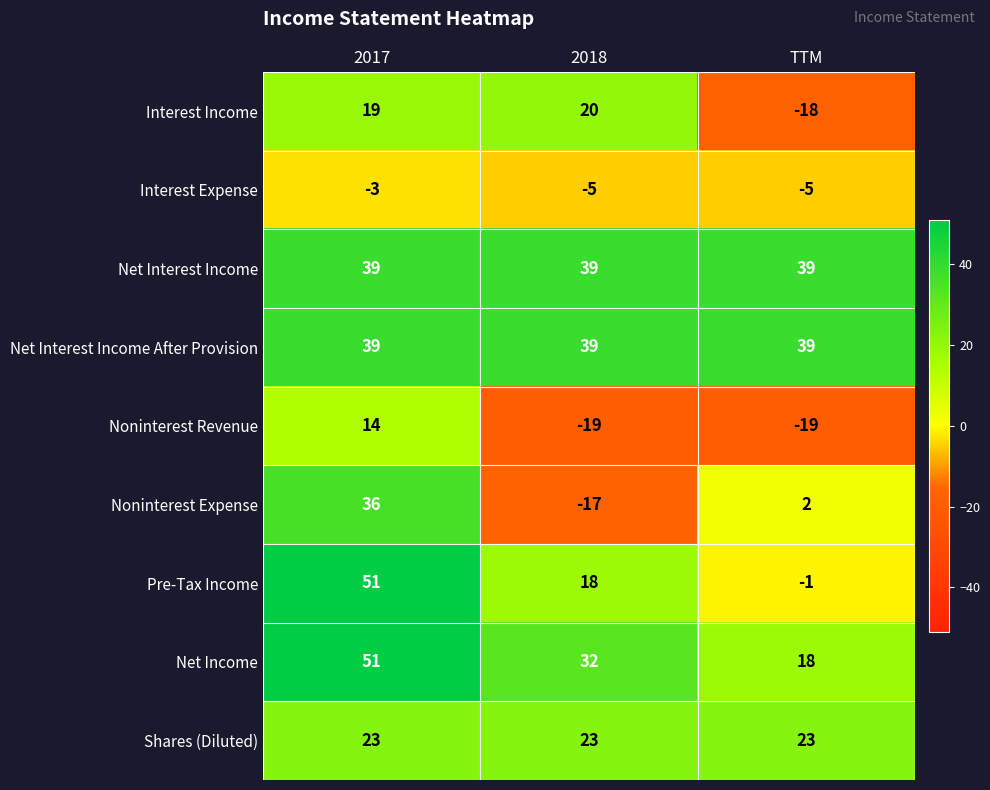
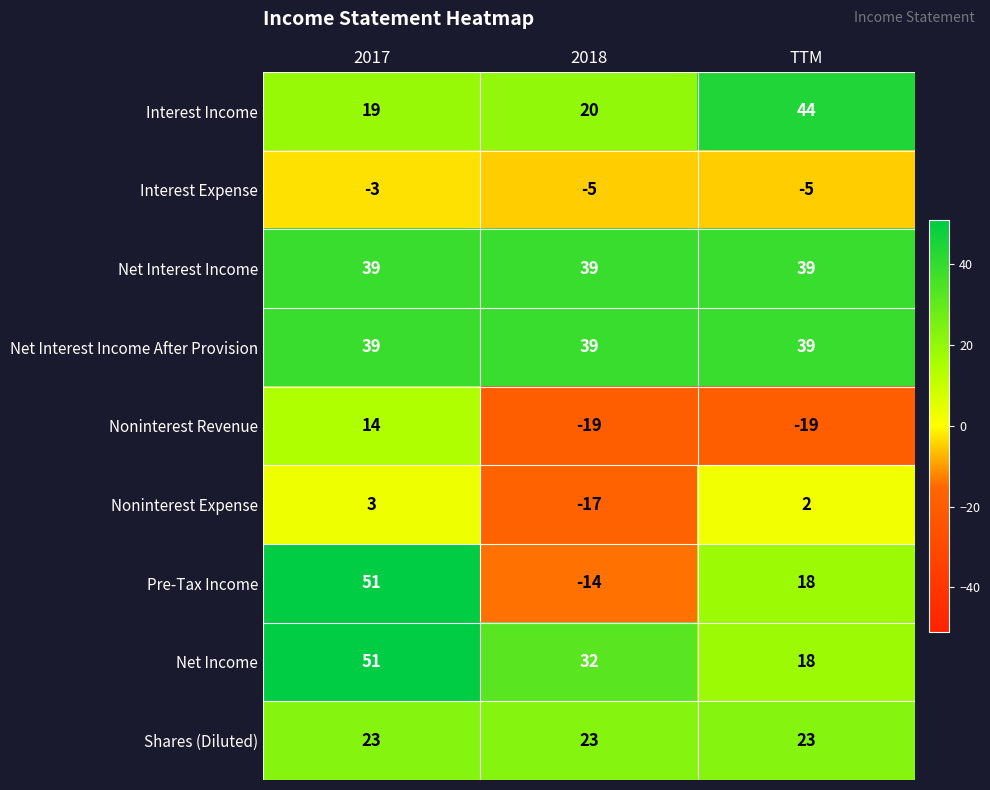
  {
    "Interest Income": {
      "2017": 19,
      "2018": 20,
-     "TTM": -18
+     "TTM": 44
    },
    "Interest Expense": {
      "2017": -3,
      "2018": -5,
      "TTM": -5
    },
    "Net Interest Income": {
      "2017": 39,
      "2018": 39,
      "TTM": 39
    },
    "Net Interest Income After Provision": {
      "2017": 39,
      "2018": 39,
      "TTM": 39
    },
    "Noninterest Revenue": {
      "2017": 14,
      "2018": -19,
      "TTM": -19
    },
    "Noninterest Expense": {
-     "2017": 36,
+     "2017": 3,
      "2018": -17,
      "TTM": 2
    },
    "Pre-Tax Income": {
      "2017": 51,
-     "2018": 18,
-     "TTM": -1
+     "2018": -14,
+     "TTM": 18
    },
    "Net Income": {
      "2017": 51,
      "2018": 32,
      "TTM": 18
    },
    "Shares (Diluted)": {
      "2017": 23,
      "2018": 23,
      "TTM": 23
    }
  }
